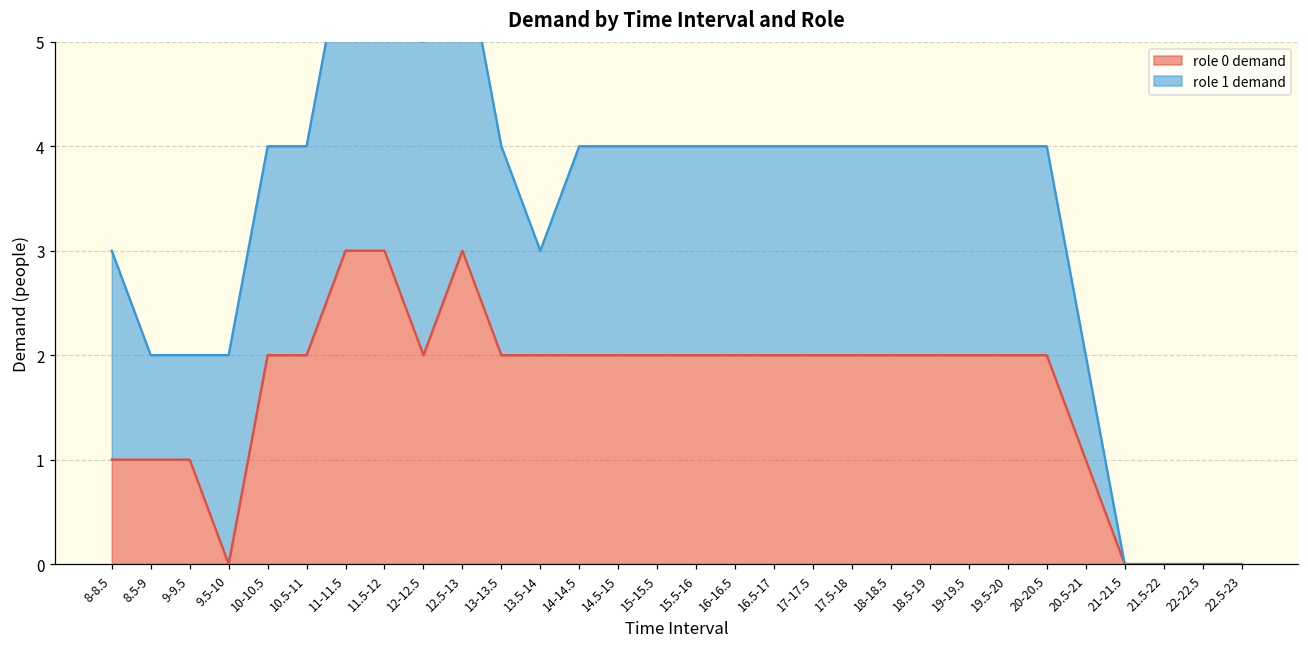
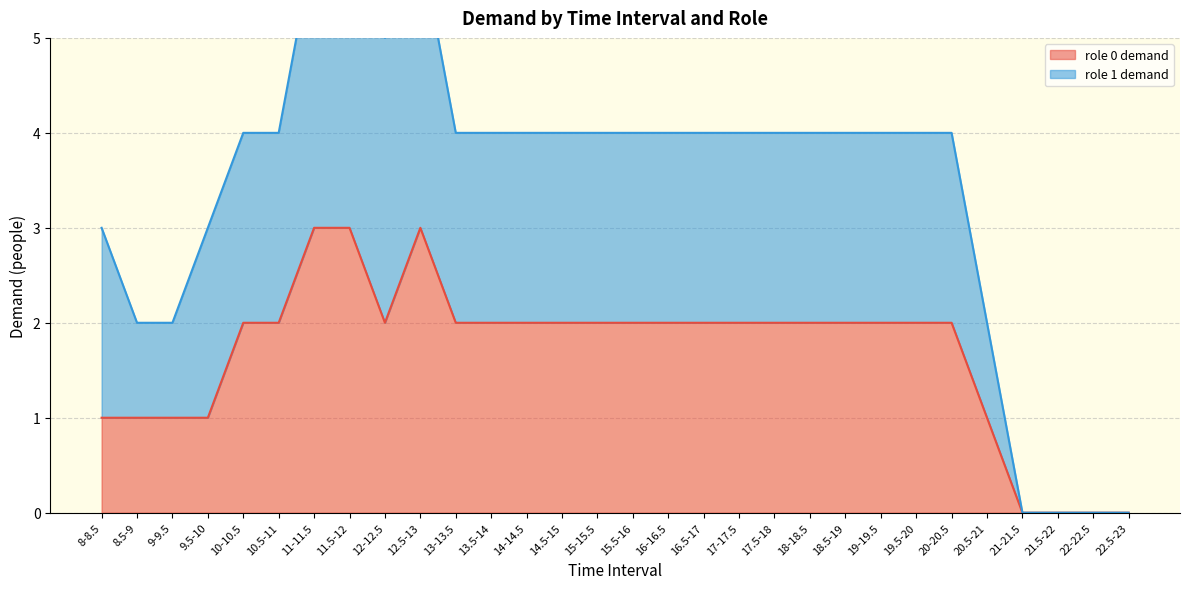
  {
    "role 0 demand": {
      "8-8.5": 1,
      "8.5-9": 1,
      "9-9.5": 1,
-     "9.5-10": 0,
+     "9.5-10": 1,
      "10-10.5": 2,
      "10.5-11": 2,
      "11-11.5": 3,
      "11.5-12": 3,
      "12-12.5": 2,
      "12.5-13": 3,
      "13-13.5": 2,
      "13.5-14": 2,
      "14-14.5": 2,
      "14.5-15": 2,
      "15-15.5": 2,
      "15.5-16": 2,
      "16-16.5": 2,
      "16.5-17": 2,
      "17-17.5": 2,
      "17.5-18": 2,
      "18-18.5": 2,
      "18.5-19": 2,
      "19-19.5": 2,
      "19.5-20": 2,
      "20-20.5": 2,
      "20.5-21": 1
    },
    "role 1 demand": {
      "8-8.5": 2,
      "8.5-9": 1,
      "9-9.5": 1,
      "9.5-10": 2,
      "10-10.5": 2,
      "10.5-11": 2,
      "12-12.5": 3,
      "13-13.5": 2,
-     "13.5-14": 1,
+     "13.5-14": 2,
      "14-14.5": 2,
      "14.5-15": 2,
      "15-15.5": 2,
      "15.5-16": 2,
      "16-16.5": 2,
      "16.5-17": 2,
      "17-17.5": 2,
      "17.5-18": 2,
      "18-18.5": 2,
      "18.5-19": 2,
      "19-19.5": 2,
      "19.5-20": 2,
      "20-20.5": 2,
      "20.5-21": 1
    }
  }
